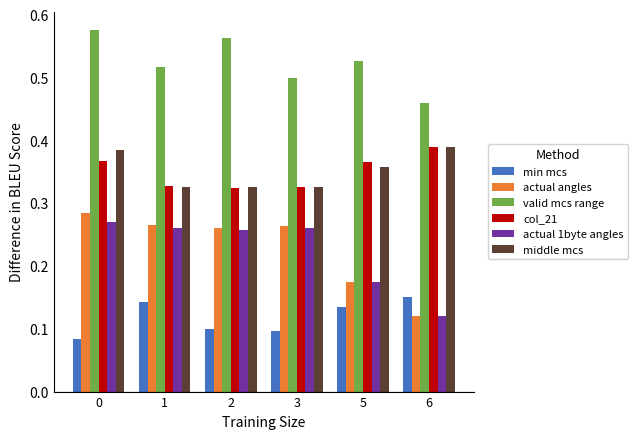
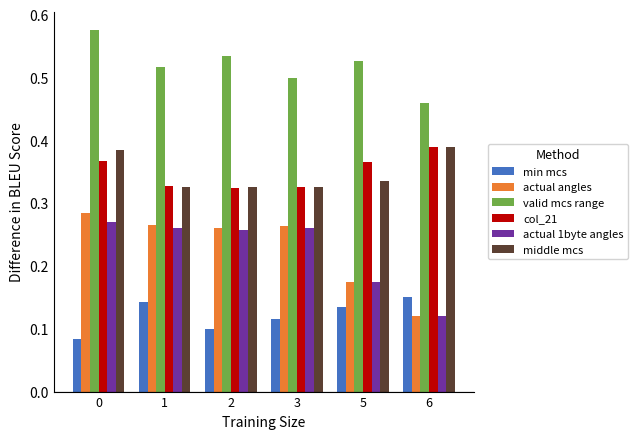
  {
    "min mcs": {
      "0": 0.08,
      "1": 0.14,
      "2": 0.10,
-     "3": 0.10,
+     "3": 0.12,
      "5": 0.14,
      "6": 0.15
    },
    "actual angles": {
      "0": 0.28,
      "1": 0.27,
      "2": 0.26,
      "3": 0.26,
      "5": 0.17,
      "6": 0.12
    },
    "valid mcs range": {
      "0": 0.58,
      "1": 0.52,
-     "2": 0.56,
+     "2": 0.53,
      "3": 0.50,
      "5": 0.53,
      "6": 0.46
    },
    "col_21": {
      "0": 0.37,
      "1": 0.33,
      "2": 0.32,
      "3": 0.33,
      "5": 0.37,
      "6": 0.39
    },
    "actual 1byte angles": {
      "0": 0.27,
      "1": 0.26,
      "2": 0.26,
      "3": 0.26,
      "5": 0.17,
      "6": 0.12
    },
    "middle mcs": {
      "0": 0.38,
      "1": 0.33,
      "2": 0.33,
      "3": 0.33,
-     "5": 0.36,
+     "5": 0.34,
      "6": 0.39
    }
  }
